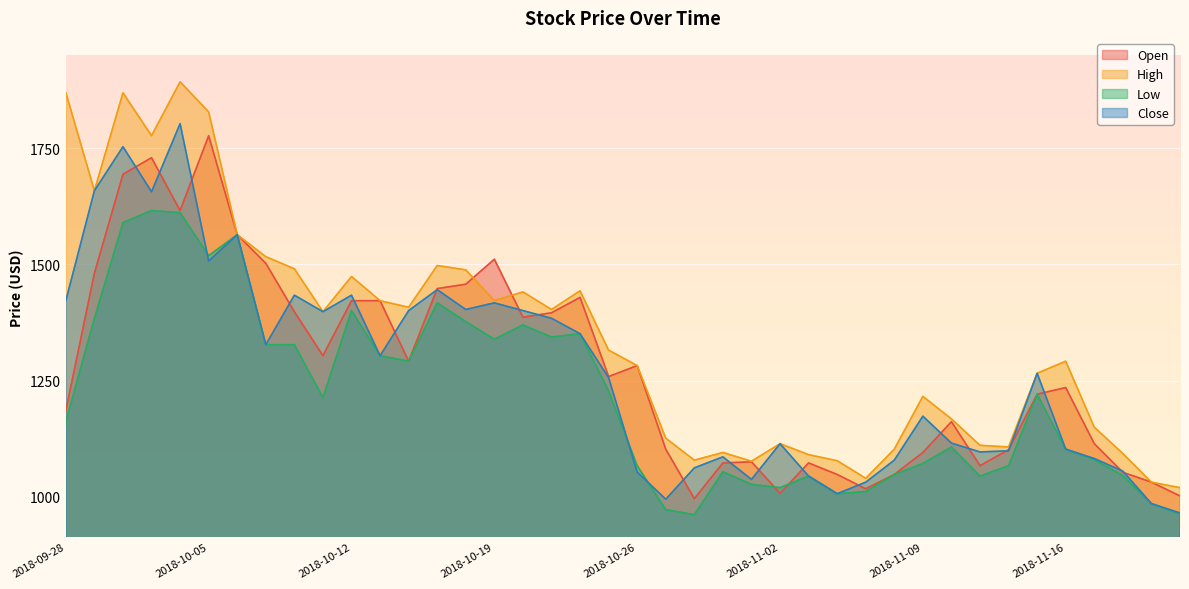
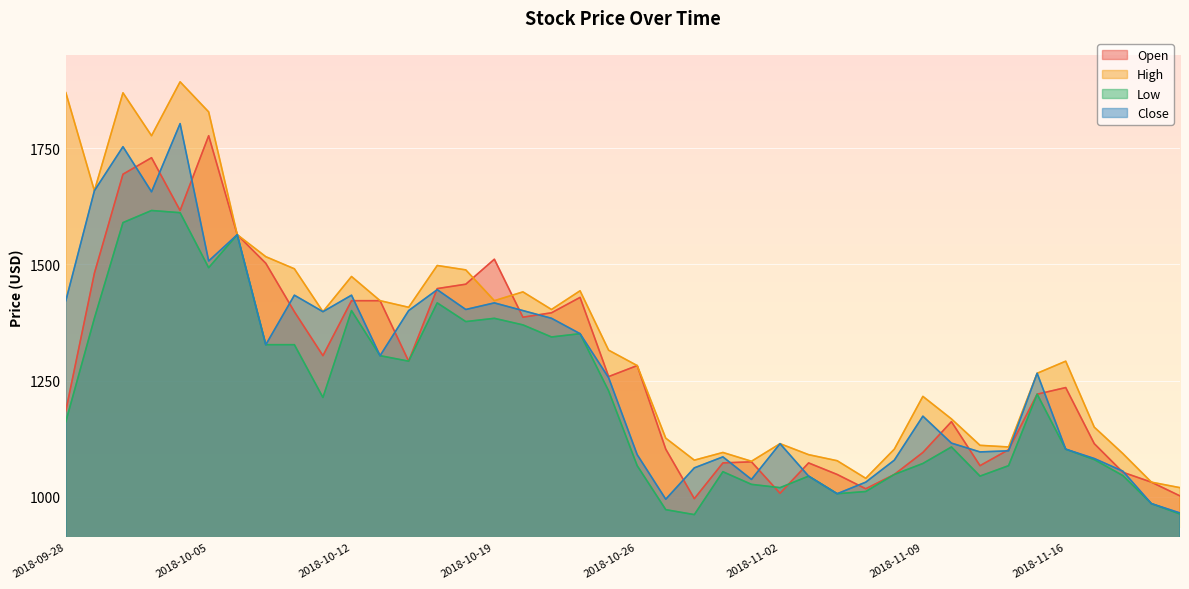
  {
    "Open": {
      "2018-09-28": 1180,
      "2018-10-05": 1780,
      "2018-10-12": 1420,
      "2018-10-19": 1510,
      "2018-11-02": 1010,
      "2018-11-09": 1090,
      "2018-11-16": 1230
    },
    "High": {
      "2018-09-28": 1870,
      "2018-10-05": 1830,
      "2018-10-12": 1470,
      "2018-11-09": 1220,
      "2018-11-16": 1290
    },
    "Low": {
      "2018-09-28": 1160,
-     "2018-10-05": 1520,
+     "2018-10-05": 1490,
      "2018-10-12": 1400,
-     "2018-10-19": 1340,
+     "2018-10-19": 1380,
      "2018-10-26": 1070,
      "2018-11-02": 1020,
      "2018-11-09": 1070
    },
    "Close": {
      "2018-09-28": 1420,
      "2018-10-05": 1510,
      "2018-10-12": 1430,
-     "2018-10-26": 1050,
+     "2018-10-26": 1090,
      "2018-11-09": 1170
    }
  }
